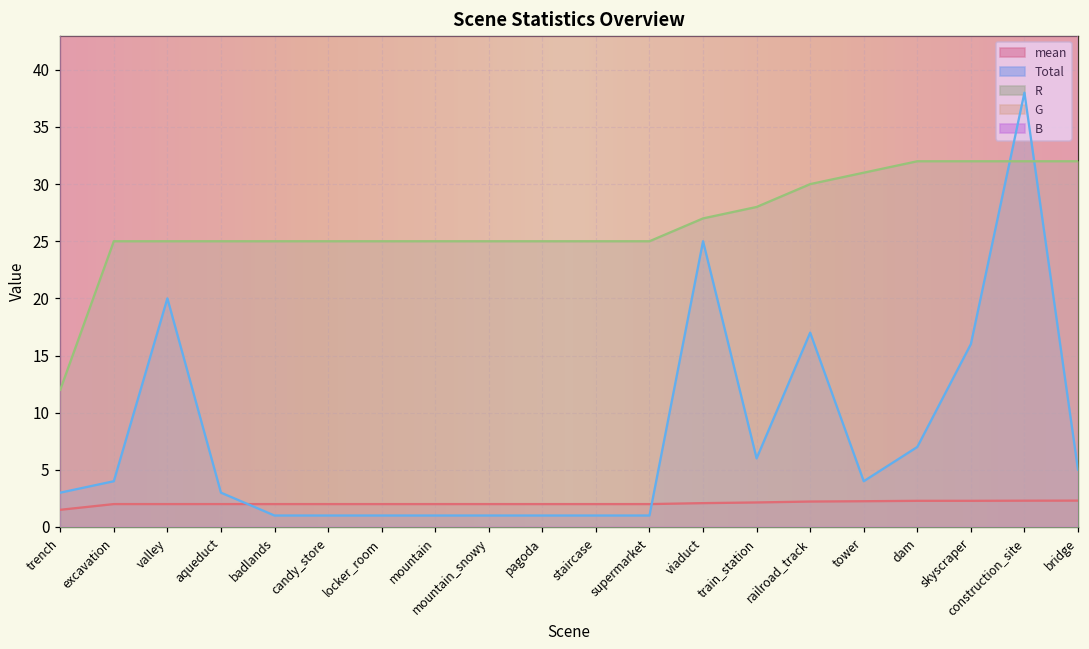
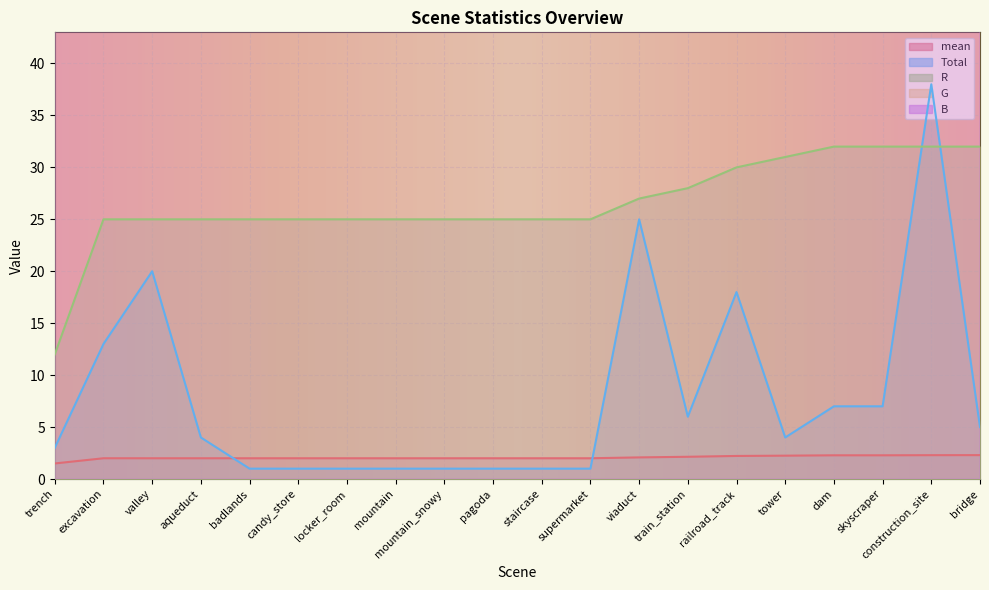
  {
    "Total": {
      "trench": 3,
-     "excavation": 4,
+     "excavation": 13,
      "valley": 20,
-     "aqueduct": 3,
+     "aqueduct": 4,
      "badlands": 1,
      "candy_store": 1,
      "locker_room": 1,
      "mountain": 1,
      "mountain_snowy": 1,
      "pagoda": 1,
      "staircase": 1,
      "supermarket": 1,
      "viaduct": 25,
      "train_station": 6,
-     "railroad_track": 17,
+     "railroad_track": 18,
      "tower": 4,
      "dam": 7,
-     "skyscraper": 16,
+     "skyscraper": 7,
      "bridge": 5
    }
  }
